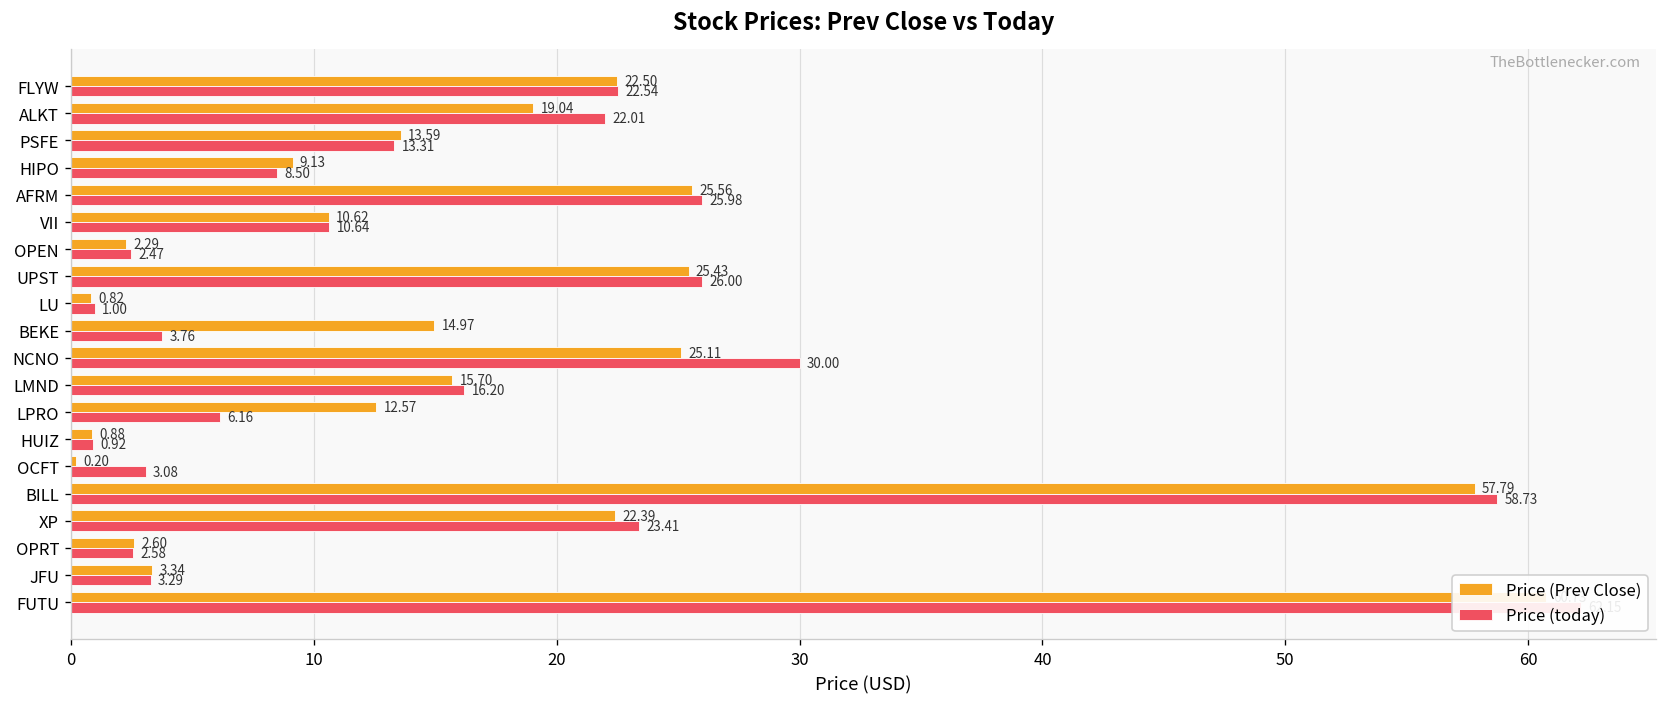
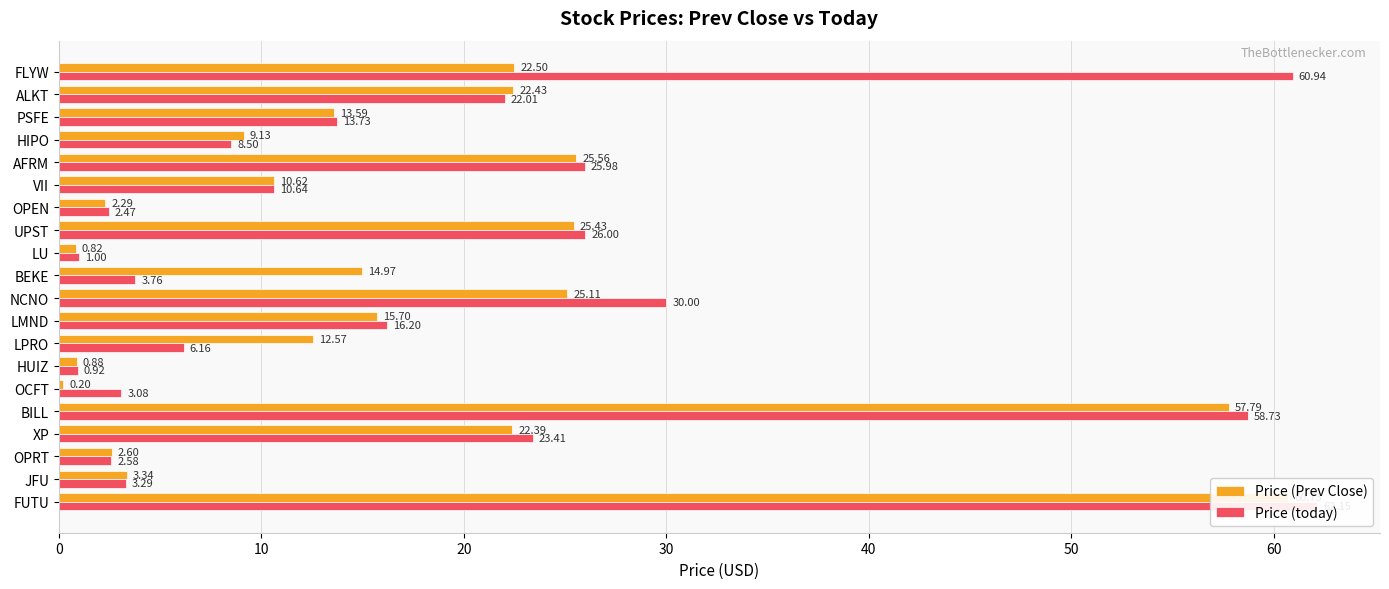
  {
    "Price (Prev Close)": {
      "FLYW": 22.50,
-     "ALKT": 19.04,
+     "ALKT": 22.43,
      "PSFE": 13.59,
      "HIPO": 9.13,
      "AFRM": 25.56,
      "VII": 10.62,
      "OPEN": 2.29,
      "UPST": 25.43,
      "LU": 0.82,
      "BEKE": 14.97,
      "NCNO": 25.11,
      "LMND": 15.70,
      "LPRO": 12.57,
      "HUIZ": 0.88,
      "OCFT": 0.20,
      "BILL": 57.79,
      "XP": 22.39,
      "OPRT": 2.60,
      "JFU": 3.34
    },
    "Price (today)": {
-     "FLYW": 22.54,
+     "FLYW": 60.94,
      "ALKT": 22.01,
-     "PSFE": 13.31,
+     "PSFE": 13.73,
      "HIPO": 8.50,
      "AFRM": 25.98,
      "VII": 10.64,
      "OPEN": 2.47,
      "UPST": 26.00,
      "LU": 1.00,
      "BEKE": 3.76,
      "NCNO": 30.00,
      "LMND": 16.20,
      "LPRO": 6.16,
      "HUIZ": 0.92,
      "OCFT": 3.08,
      "BILL": 58.73,
      "XP": 23.41,
      "OPRT": 2.58,
      "JFU": 3.29
    }
  }
